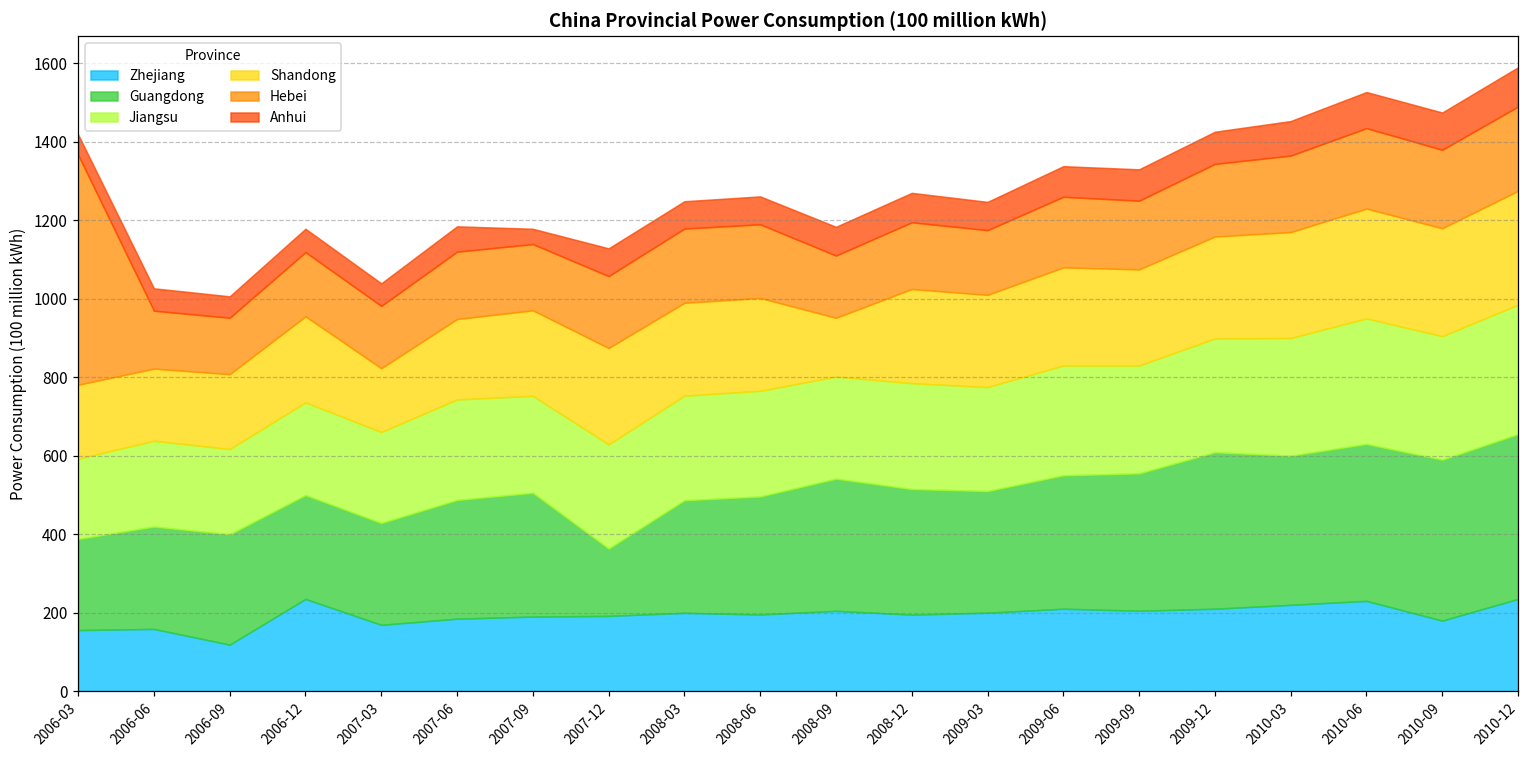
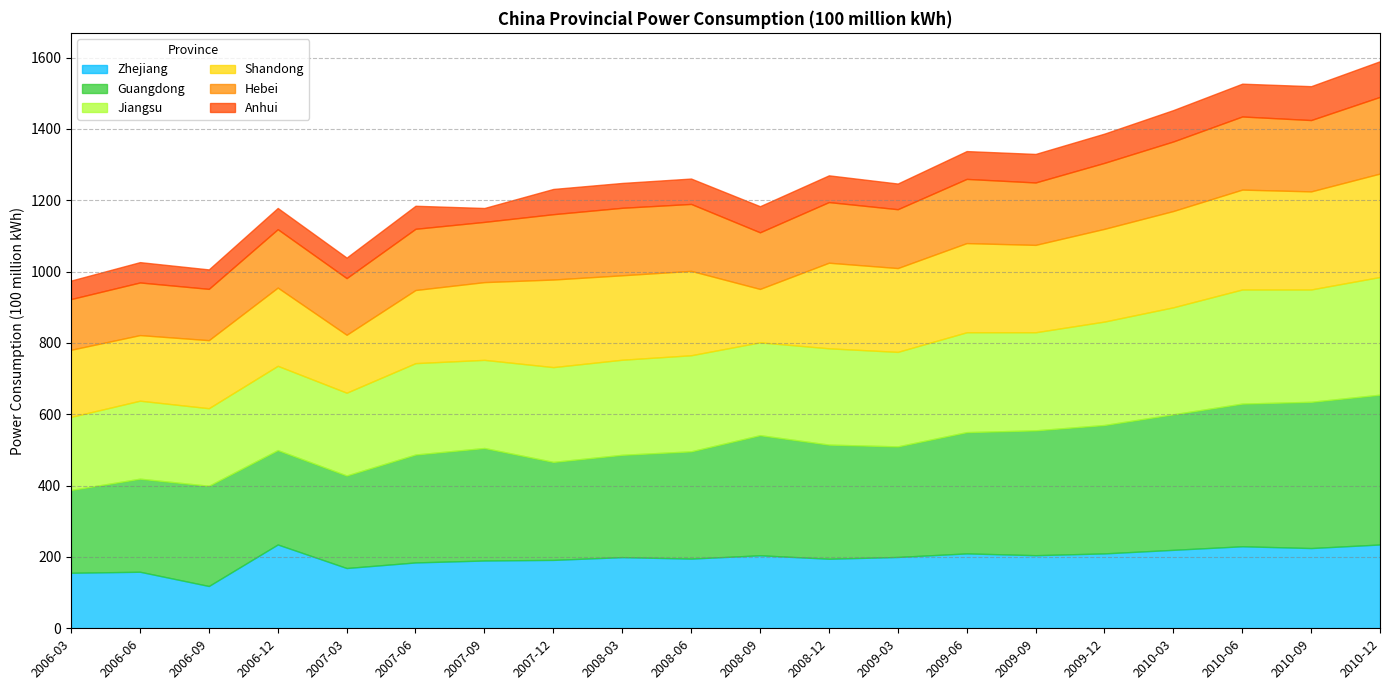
  {
    "Zhejiang": {
      "2006-03": 160,
      "2006-06": 160,
      "2006-09": 120,
      "2006-12": 240,
      "2007-03": 170,
      "2007-06": 180,
      "2007-09": 190,
      "2007-12": 190,
      "2008-03": 200,
      "2008-06": 200,
      "2008-09": 200,
      "2008-12": 200,
      "2009-03": 200,
      "2009-06": 210,
      "2009-09": 210,
      "2009-12": 210,
      "2010-03": 220,
      "2010-06": 230,
-     "2010-09": 180,
+     "2010-09": 230,
      "2010-12": 240
    },
    "Guangdong": {
      "2006-03": 230,
      "2006-06": 260,
      "2006-09": 280,
      "2006-12": 260,
      "2007-03": 260,
      "2007-06": 300,
      "2007-09": 320,
-     "2007-12": 170,
+     "2007-12": 270,
      "2008-03": 290,
      "2008-06": 300,
      "2008-09": 340,
      "2008-12": 320,
      "2009-03": 310,
      "2009-06": 340,
      "2009-09": 350,
-     "2009-12": 400,
+     "2009-12": 360,
      "2010-03": 380,
      "2010-06": 400,
      "2010-09": 410,
      "2010-12": 420
    },
    "Jiangsu": {
      "2006-03": 200,
      "2006-06": 220,
      "2006-09": 220,
      "2006-12": 240,
      "2007-03": 230,
      "2007-06": 260,
      "2007-09": 250,
      "2007-12": 270,
      "2008-03": 270,
      "2008-06": 270,
      "2008-09": 260,
      "2008-12": 270,
      "2009-03": 270,
      "2009-06": 280,
      "2009-09": 280,
      "2009-12": 290,
      "2010-03": 300,
      "2010-06": 320,
      "2010-09": 320,
      "2010-12": 330
    },
    "Shandong": {
      "2006-03": 190,
      "2006-06": 180,
      "2006-09": 190,
      "2006-12": 220,
      "2007-03": 160,
      "2007-06": 210,
      "2007-09": 220,
      "2007-12": 250,
      "2008-03": 240,
      "2008-06": 240,
      "2008-09": 150,
      "2008-12": 240,
      "2009-03": 240,
      "2009-06": 250,
      "2009-09": 250,
      "2009-12": 260,
      "2010-03": 270,
      "2010-06": 280,
      "2010-09": 280,
      "2010-12": 290
    },
    "Hebei": {
-     "2006-03": 590,
+     "2006-03": 140,
      "2006-06": 150,
      "2006-09": 140,
      "2006-12": 160,
      "2007-03": 160,
      "2007-06": 170,
      "2007-09": 170,
      "2007-12": 180,
      "2008-03": 190,
      "2008-06": 190,
      "2008-09": 160,
      "2008-12": 170,
      "2009-03": 170,
      "2009-06": 180,
      "2009-09": 180,
      "2009-12": 190,
      "2010-03": 200,
      "2010-06": 210,
      "2010-09": 200,
      "2010-12": 220
    },
    "Anhui": {
      "2006-03": 50,
      "2006-06": 60,
      "2006-09": 50,
      "2006-12": 60,
      "2007-03": 60,
      "2007-06": 60,
      "2007-09": 40,
      "2007-12": 70,
      "2008-03": 70,
      "2008-06": 70,
      "2008-09": 70,
      "2008-12": 80,
      "2009-03": 70,
      "2009-06": 80,
      "2009-09": 80,
      "2009-12": 80,
      "2010-03": 90,
      "2010-06": 90,
      "2010-09": 100,
      "2010-12": 100
    }
  }
